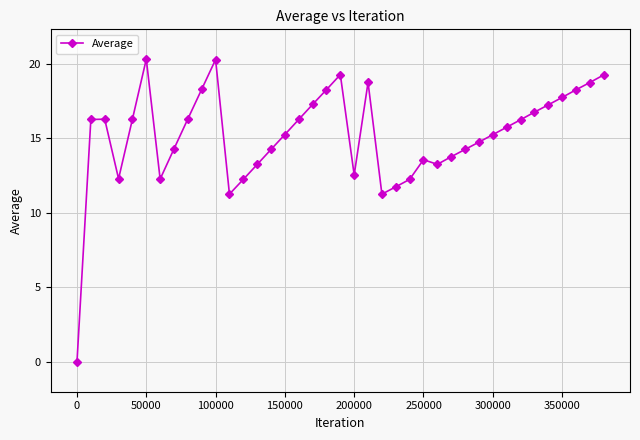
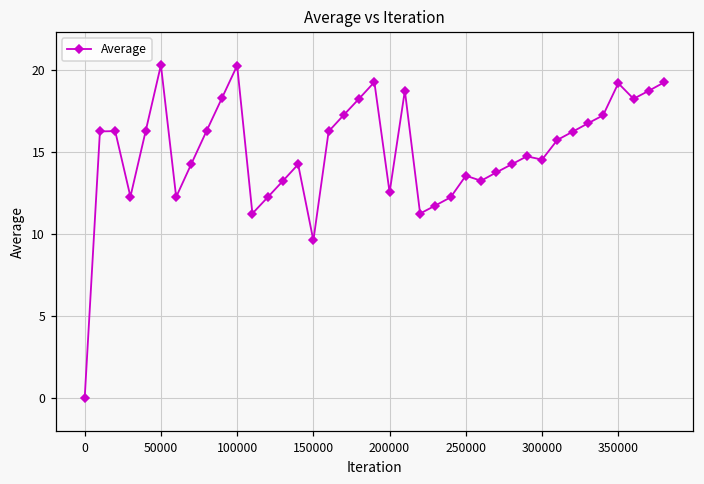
  {
    "0": 0.0,
    "50000": 20.3,
    "100000": 20.3,
-   "150000": 15.3,
+   "150000": 9.6,
    "200000": 12.6,
    "250000": 13.6,
-   "300000": 15.3,
-   "350000": 17.8
+   "300000": 14.6,
+   "350000": 19.2
  }
